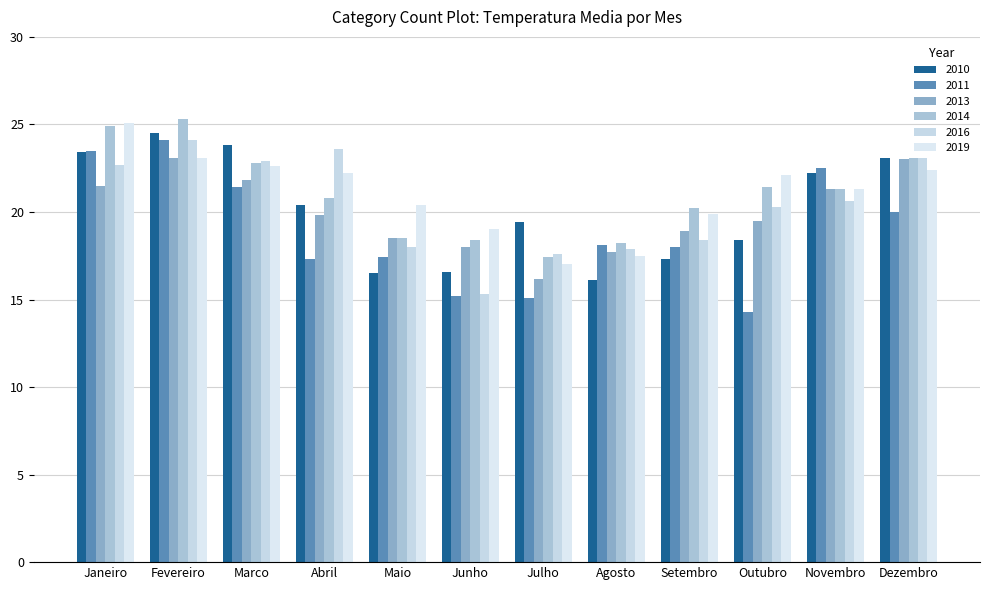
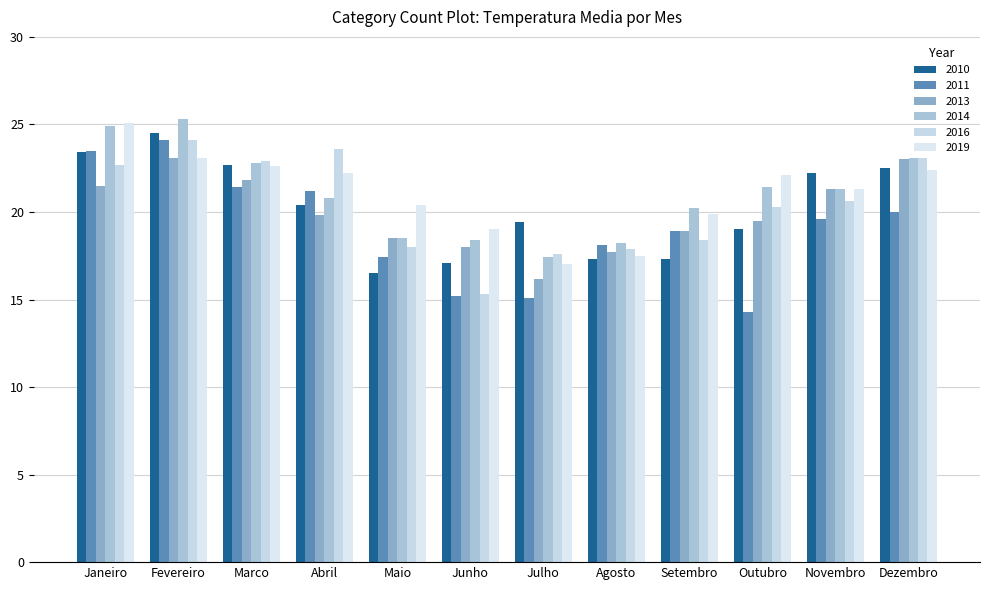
  {
    "2010": {
      "Janeiro": 23.4,
      "Fevereiro": 24.5,
-     "Marco": 23.8,
+     "Marco": 22.7,
      "Abril": 20.4,
      "Maio": 16.5,
-     "Junho": 16.6,
+     "Junho": 17.1,
      "Julho": 19.4,
-     "Agosto": 16.1,
+     "Agosto": 17.3,
      "Setembro": 17.3,
-     "Outubro": 18.4,
+     "Outubro": 19.0,
      "Novembro": 22.2,
-     "Dezembro": 23.1
+     "Dezembro": 22.5
    },
    "2011": {
      "Janeiro": 23.5,
      "Fevereiro": 24.1,
      "Marco": 21.4,
-     "Abril": 17.3,
+     "Abril": 21.2,
      "Maio": 17.4,
      "Junho": 15.2,
      "Julho": 15.1,
      "Agosto": 18.1,
-     "Setembro": 18.0,
+     "Setembro": 18.9,
      "Outubro": 14.3,
-     "Novembro": 22.5,
+     "Novembro": 19.6,
      "Dezembro": 20.0
    }
  }
